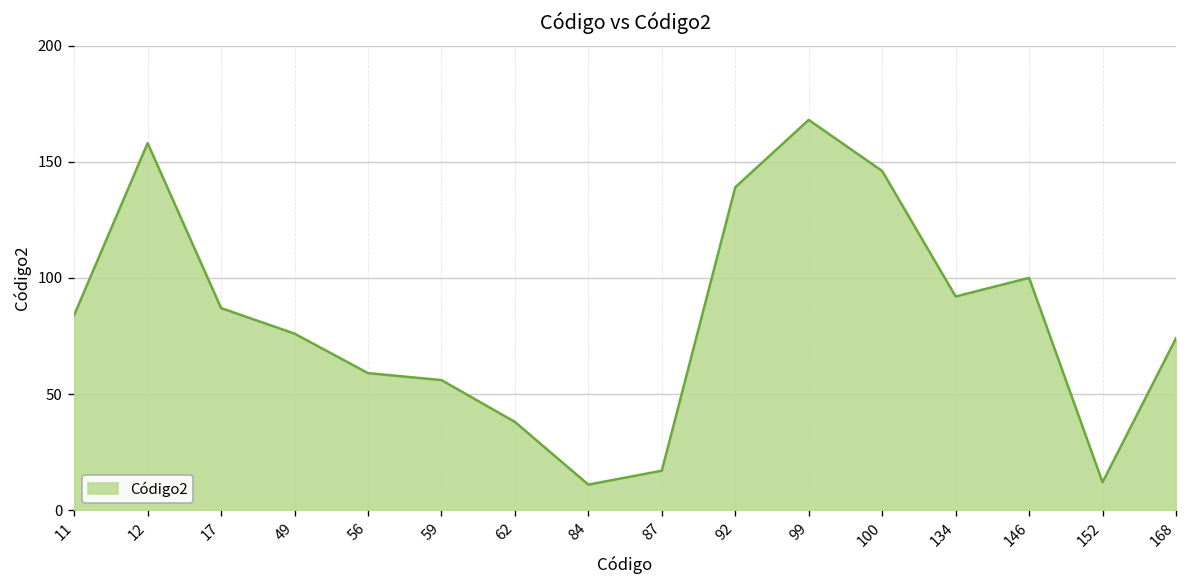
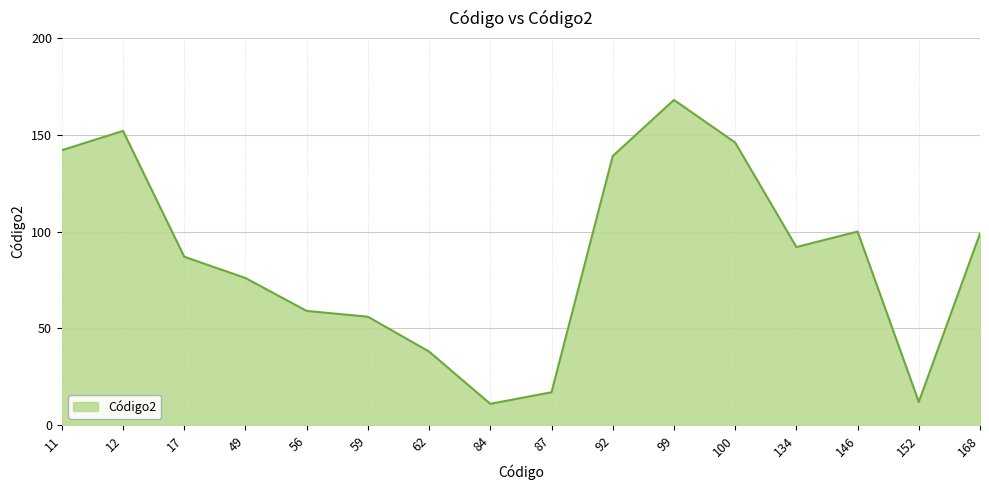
  {
-   "11": 84,
-   "12": 158,
+   "11": 142,
+   "12": 152,
    "17": 87,
    "49": 76,
    "56": 59,
    "59": 56,
    "62": 38,
    "84": 11,
    "87": 17,
    "92": 139,
    "99": 168,
    "100": 146,
    "134": 92,
    "146": 100,
    "152": 12,
-   "168": 74
+   "168": 99
  }
